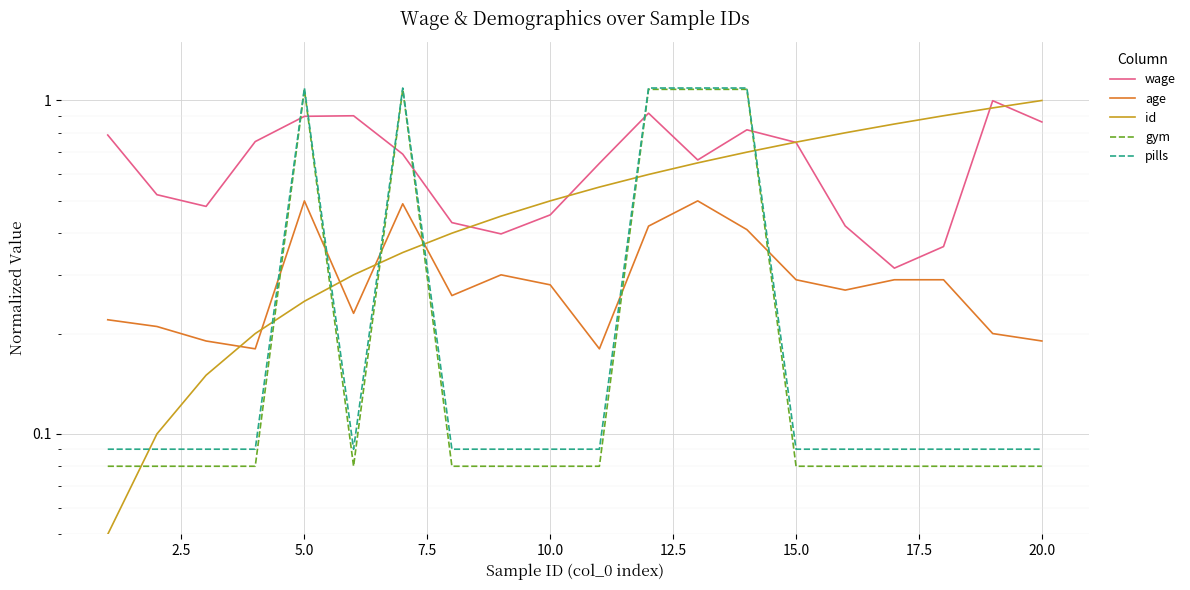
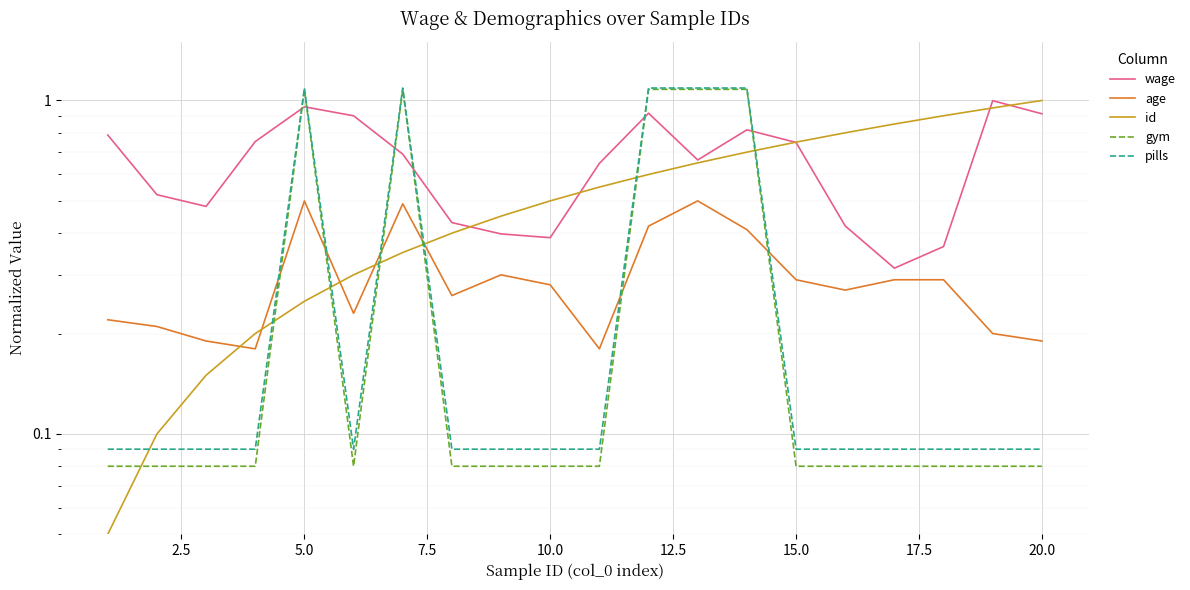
  {
    "wage": {
-     "5.0": 0.90,
-     "10.0": 0.45,
-     "20.0": 0.86
+     "5.0": 0.96,
+     "10.0": 0.39,
+     "20.0": 0.91
    },
    "gym": {
      "10.0": 0.08,
      "15.0": 0.08,
      "20.0": 0.08
    },
    "pills": {
      "10.0": 0.09,
      "15.0": 0.09,
      "20.0": 0.09
    }
  }
